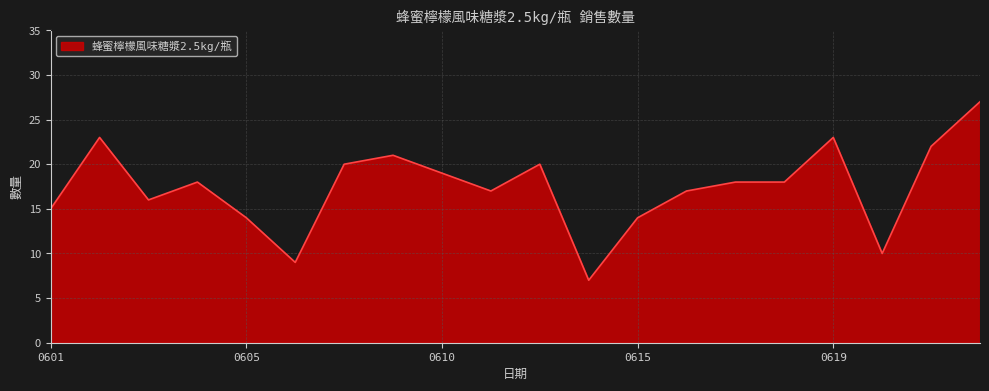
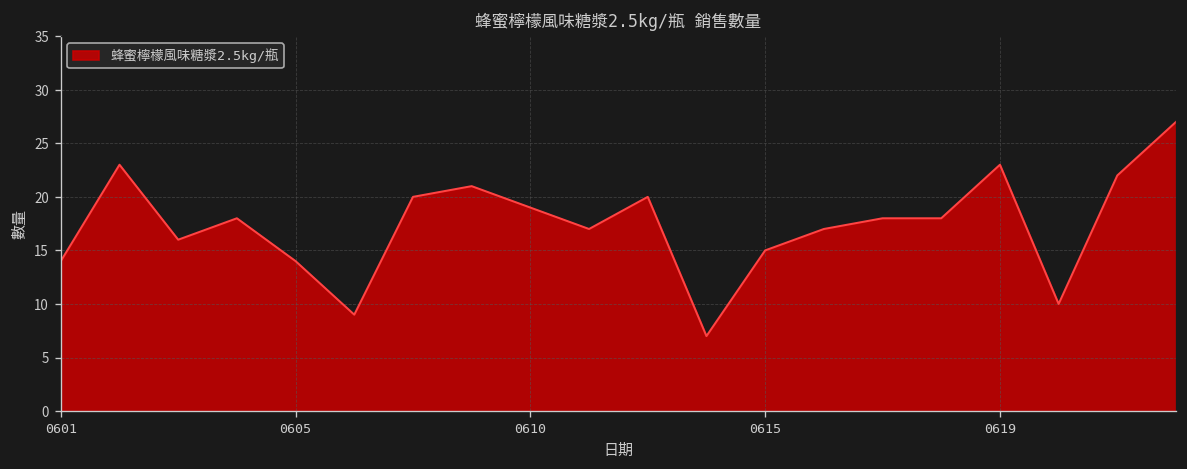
  {
-   "0601": 15,
+   "0601": 14,
    "0605": 14,
    "0610": 19,
-   "0615": 14,
+   "0615": 15,
    "0619": 23
  }
